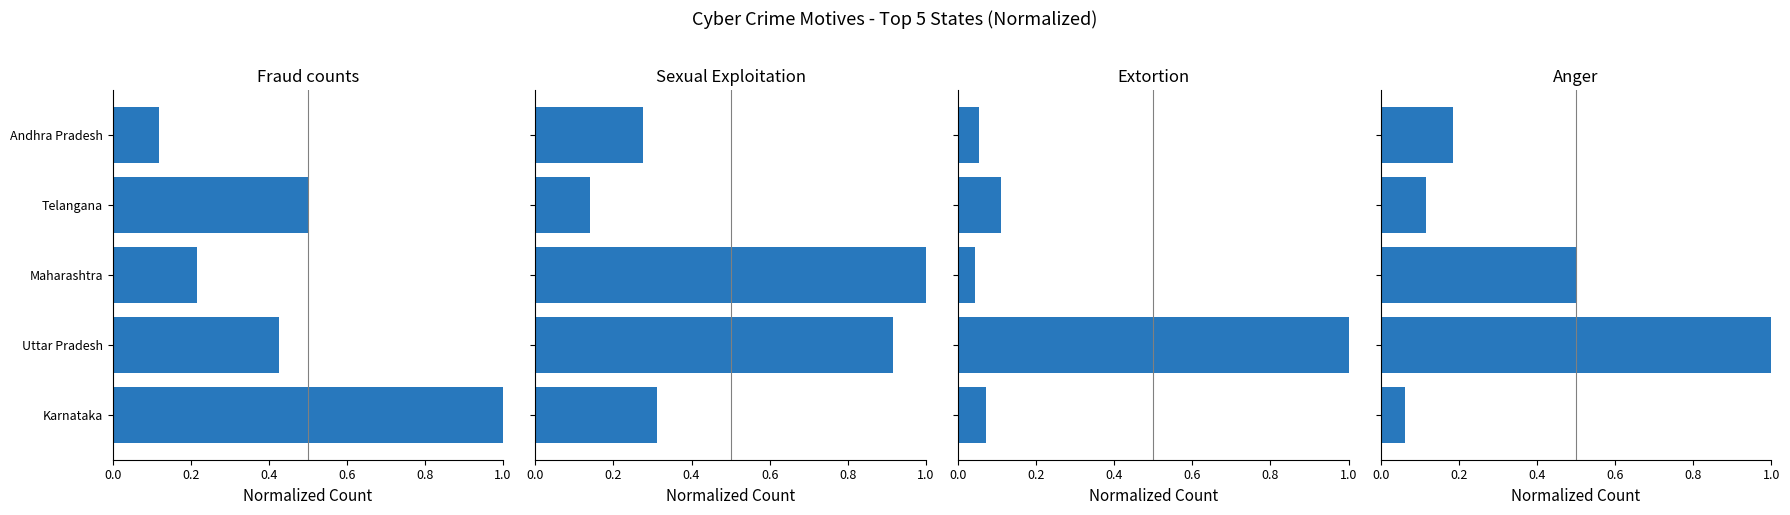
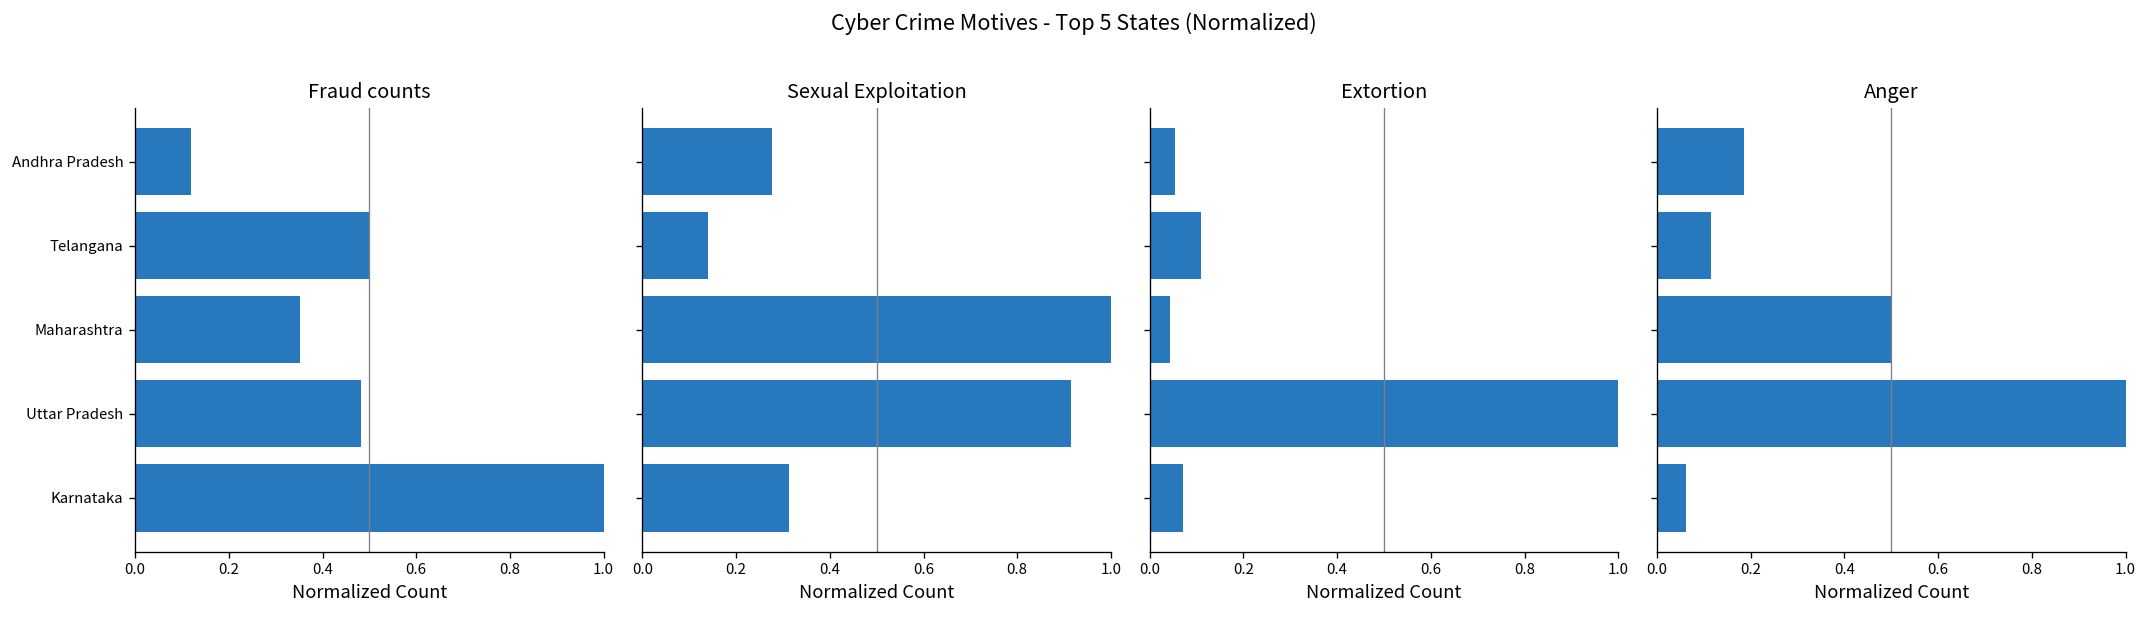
  {
    "Fraud counts": {
      "Andhra Pradesh": 0.12,
      "Telangana": 0.50,
-     "Maharashtra": 0.21,
-     "Uttar Pradesh": 0.43,
+     "Maharashtra": 0.35,
+     "Uttar Pradesh": 0.48,
      "Karnataka": 1.00
    }
  }
